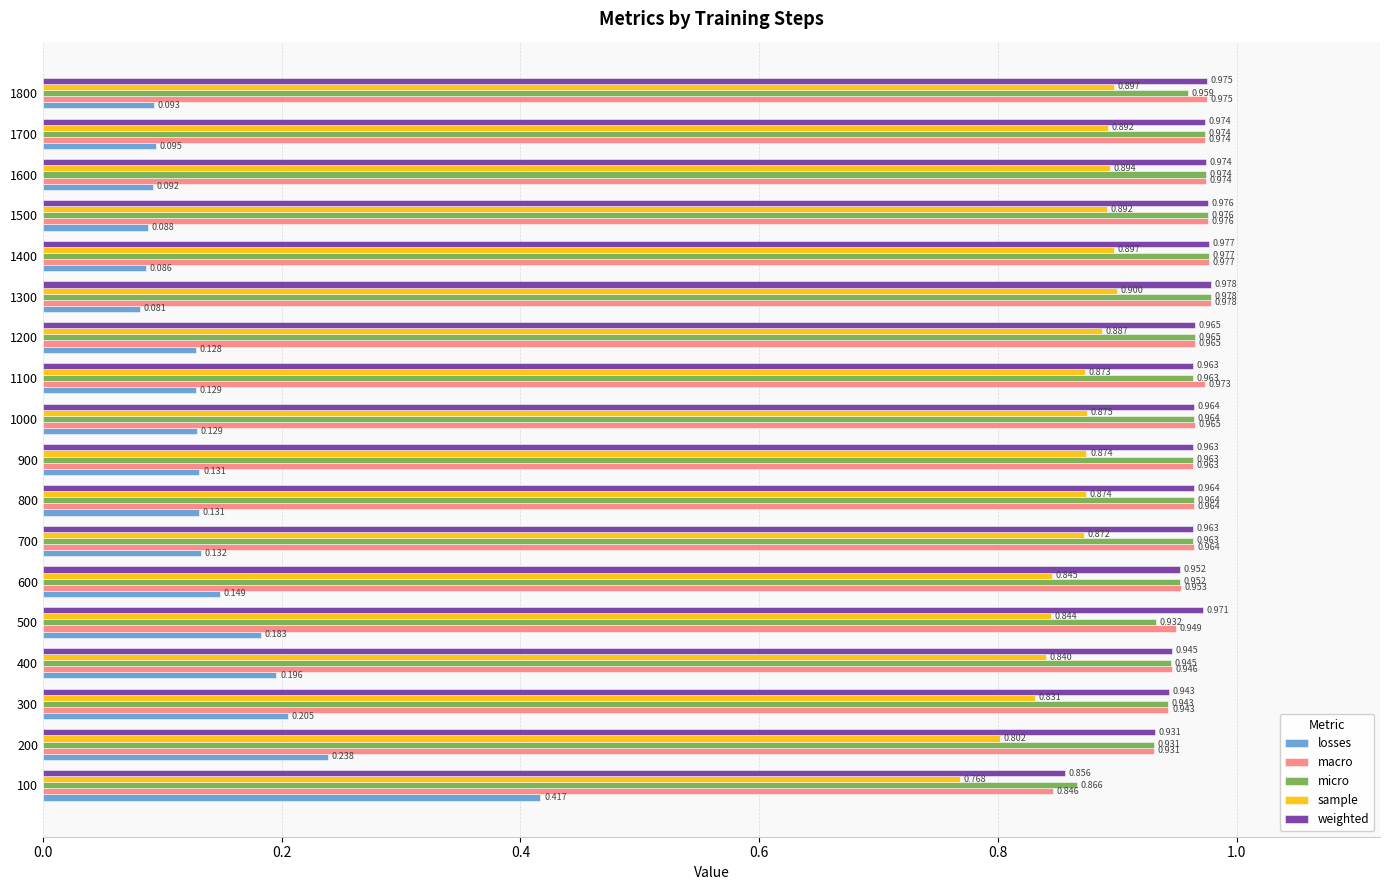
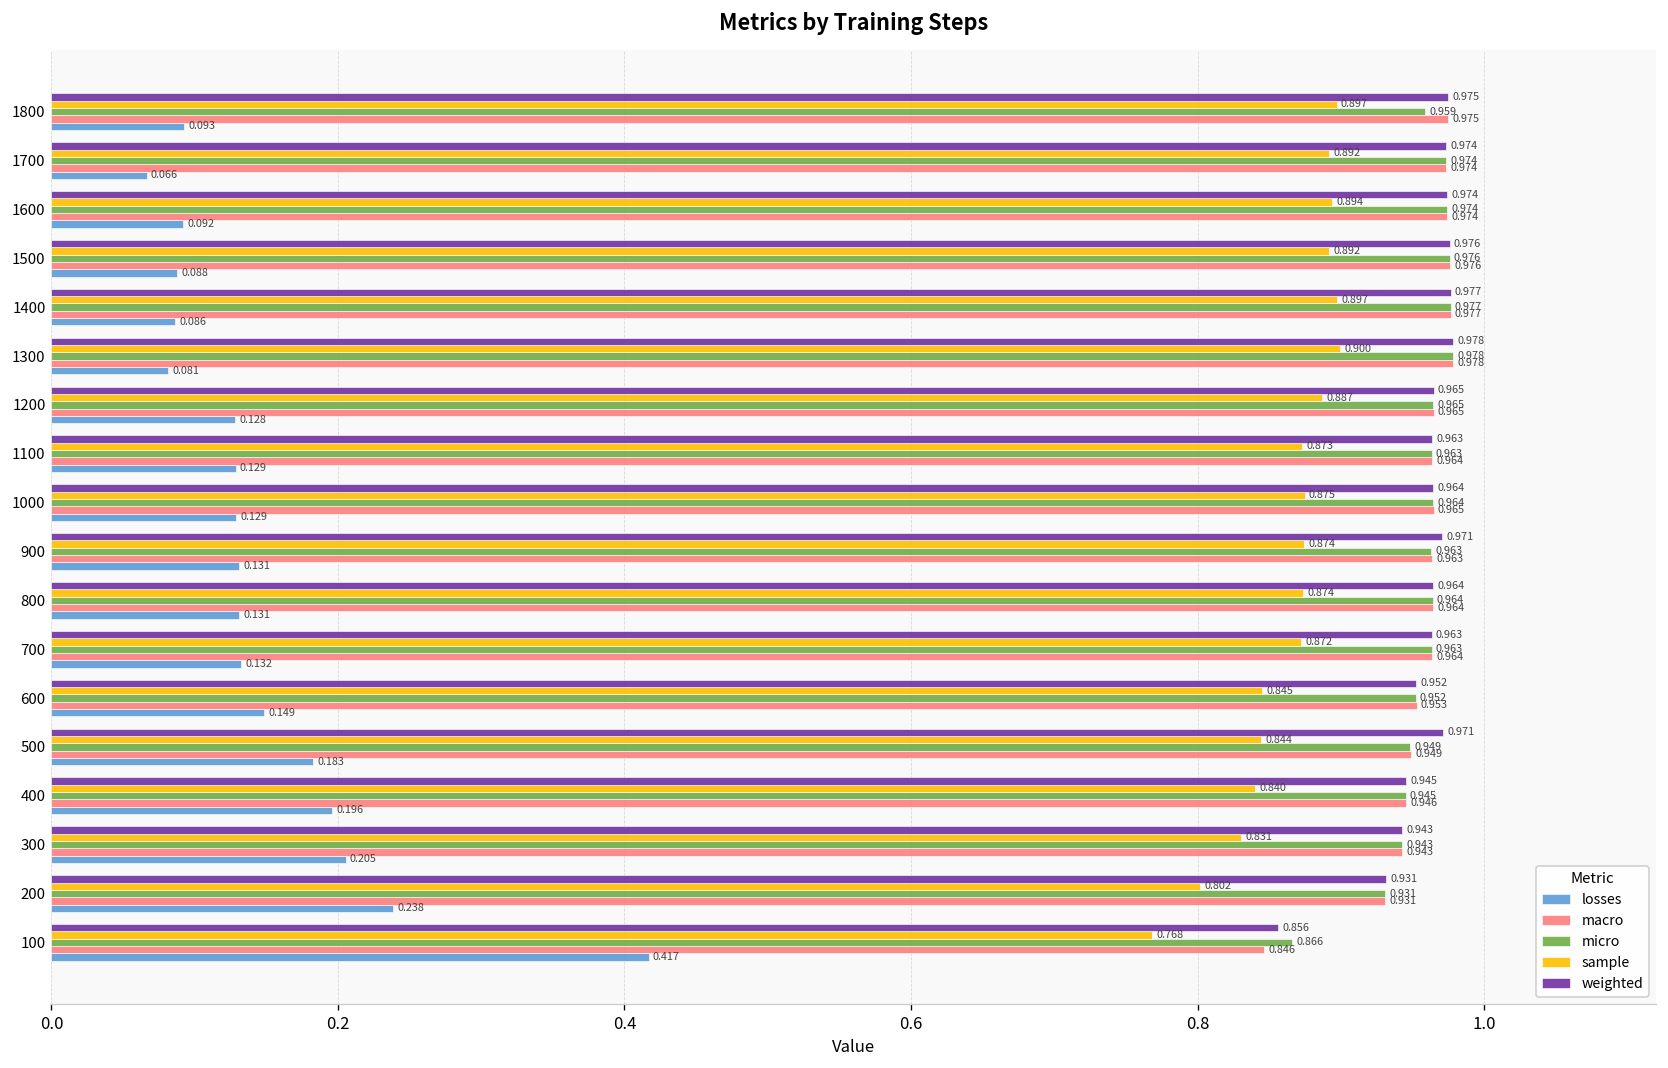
  {
    "losses": {
      "1800": 0.093,
-     "1700": 0.095,
+     "1700": 0.066,
      "1600": 0.092,
      "1500": 0.088,
      "1400": 0.086,
      "1300": 0.081,
      "1200": 0.128,
      "1100": 0.129,
      "1000": 0.129,
      "900": 0.131,
      "800": 0.131,
      "700": 0.132,
      "600": 0.149,
      "500": 0.183,
      "400": 0.196,
      "300": 0.205,
      "200": 0.238,
      "100": 0.417
    },
    "macro": {
      "1800": 0.975,
-     "1100": 0.973,
+     "1100": 0.964,
      "500": 0.949,
      "100": 0.846
    },
    "micro": {
      "1800": 0.959,
-     "500": 0.932,
+     "500": 0.949,
      "100": 0.866
    },
    "sample": {
      "1800": 0.897,
      "1700": 0.892,
      "1600": 0.894,
      "1500": 0.892,
      "1400": 0.897,
      "1300": 0.900,
      "1200": 0.887,
      "1100": 0.873,
      "1000": 0.875,
      "900": 0.874,
      "800": 0.874,
      "700": 0.872,
      "600": 0.845,
      "500": 0.844,
      "400": 0.840,
      "300": 0.831,
      "200": 0.802,
      "100": 0.768
    },
    "weighted": {
      "1800": 0.975,
      "1700": 0.974,
      "1600": 0.974,
      "1500": 0.976,
      "1400": 0.977,
      "1300": 0.978,
      "1200": 0.965,
      "1100": 0.963,
      "1000": 0.964,
-     "900": 0.963,
+     "900": 0.971,
      "800": 0.964,
      "700": 0.963,
      "600": 0.952,
      "500": 0.971,
      "400": 0.945,
      "300": 0.943,
      "200": 0.931,
      "100": 0.856
    }
  }
